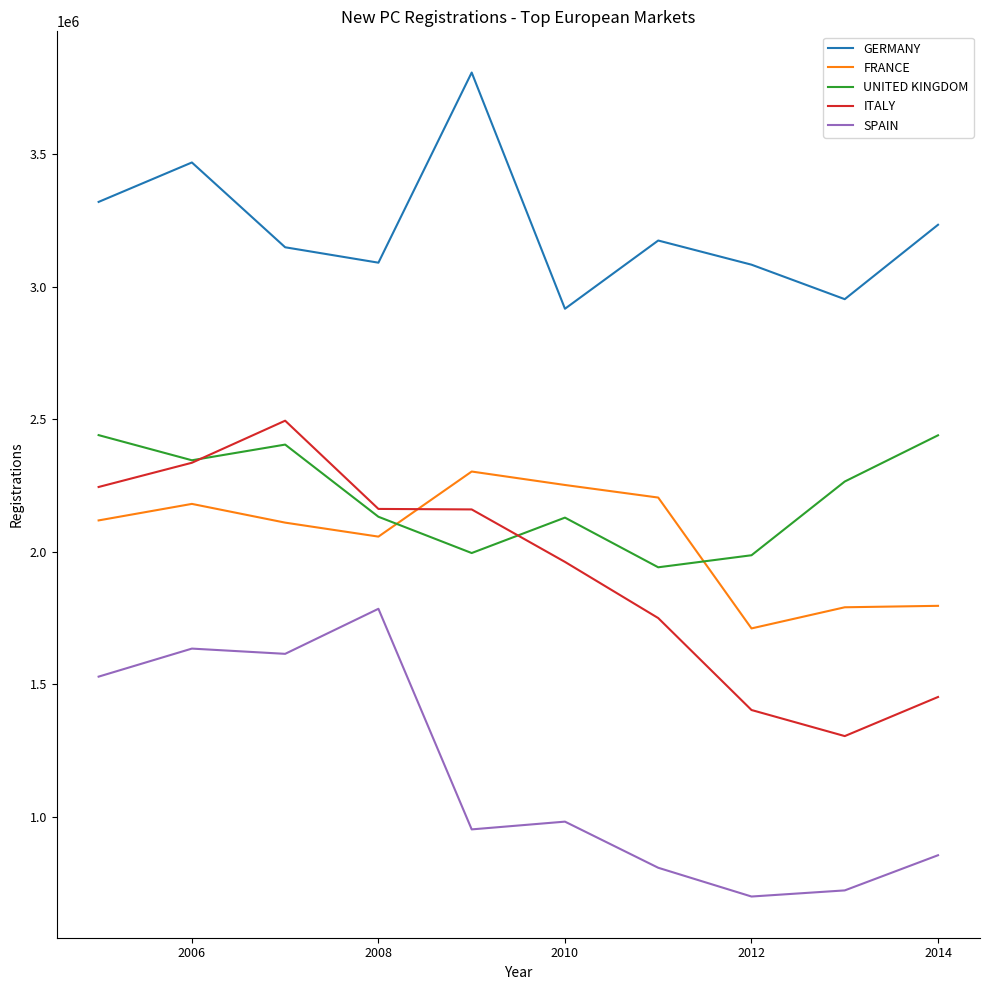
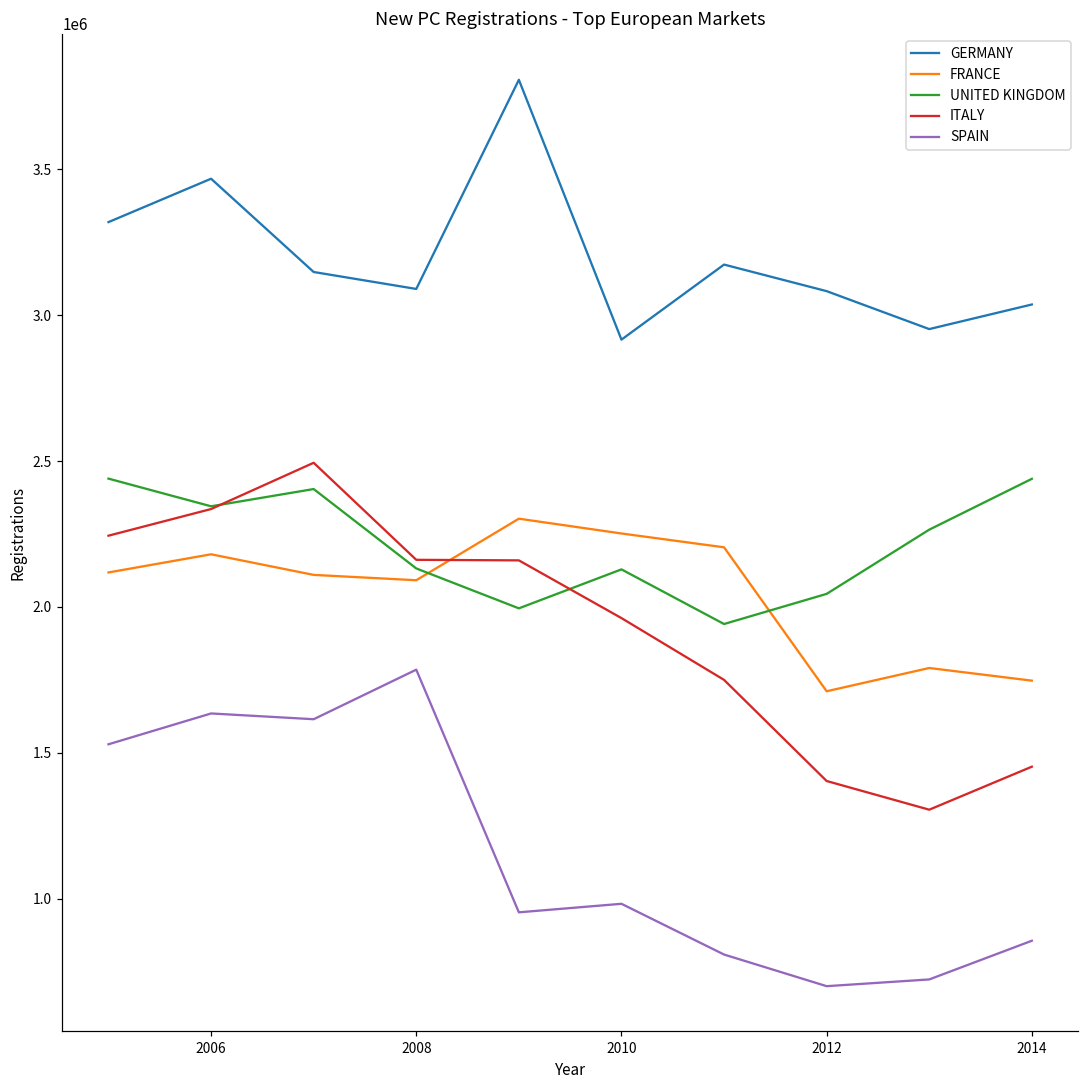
  {
    "GERMANY": {
      "2006": 3470000,
      "2008": 3090000,
      "2010": 2920000,
      "2012": 3080000,
-     "2014": 3230000
+     "2014": 3040000
    },
    "FRANCE": {
      "2006": 2180000,
-     "2008": 2060000,
+     "2008": 2090000,
      "2010": 2250000,
      "2012": 1710000,
-     "2014": 1800000
+     "2014": 1750000
    },
    "UNITED KINGDOM": {
      "2008": 2130000,
      "2010": 2130000,
-     "2012": 1990000,
+     "2012": 2040000,
      "2014": 2440000
    },
    "ITALY": {
      "2008": 2160000,
      "2010": 1960000,
      "2012": 1400000,
      "2014": 1450000
    },
    "SPAIN": {
      "2006": 1630000,
      "2008": 1780000,
      "2010": 980000,
      "2012": 700000,
      "2014": 860000
    }
  }
